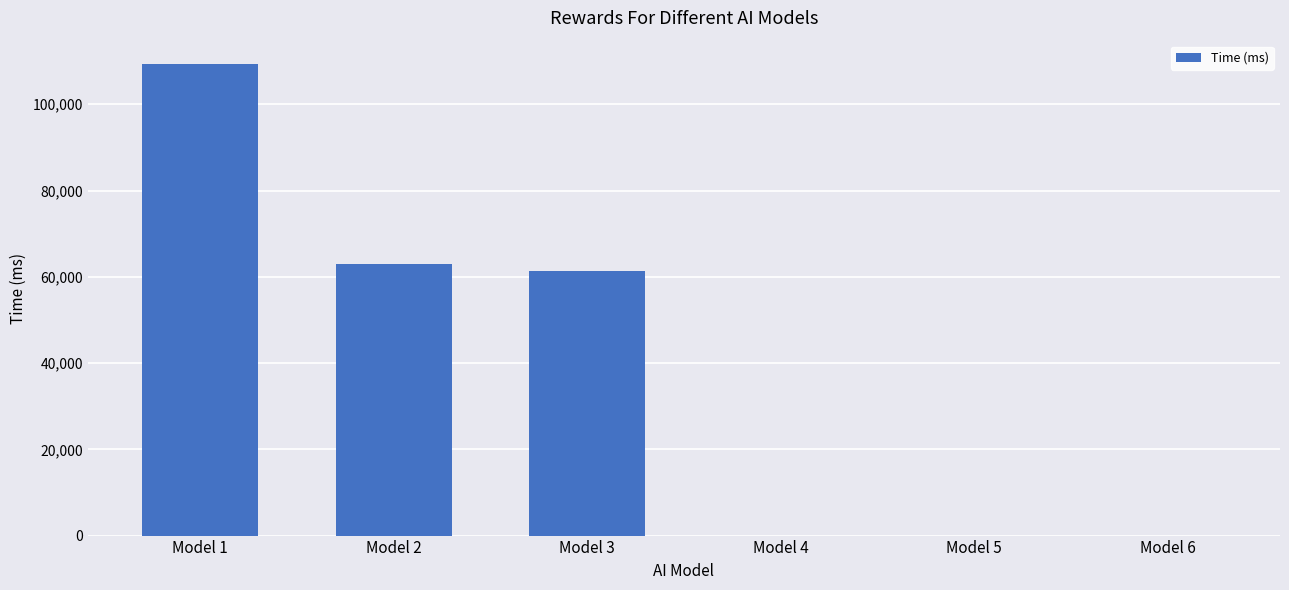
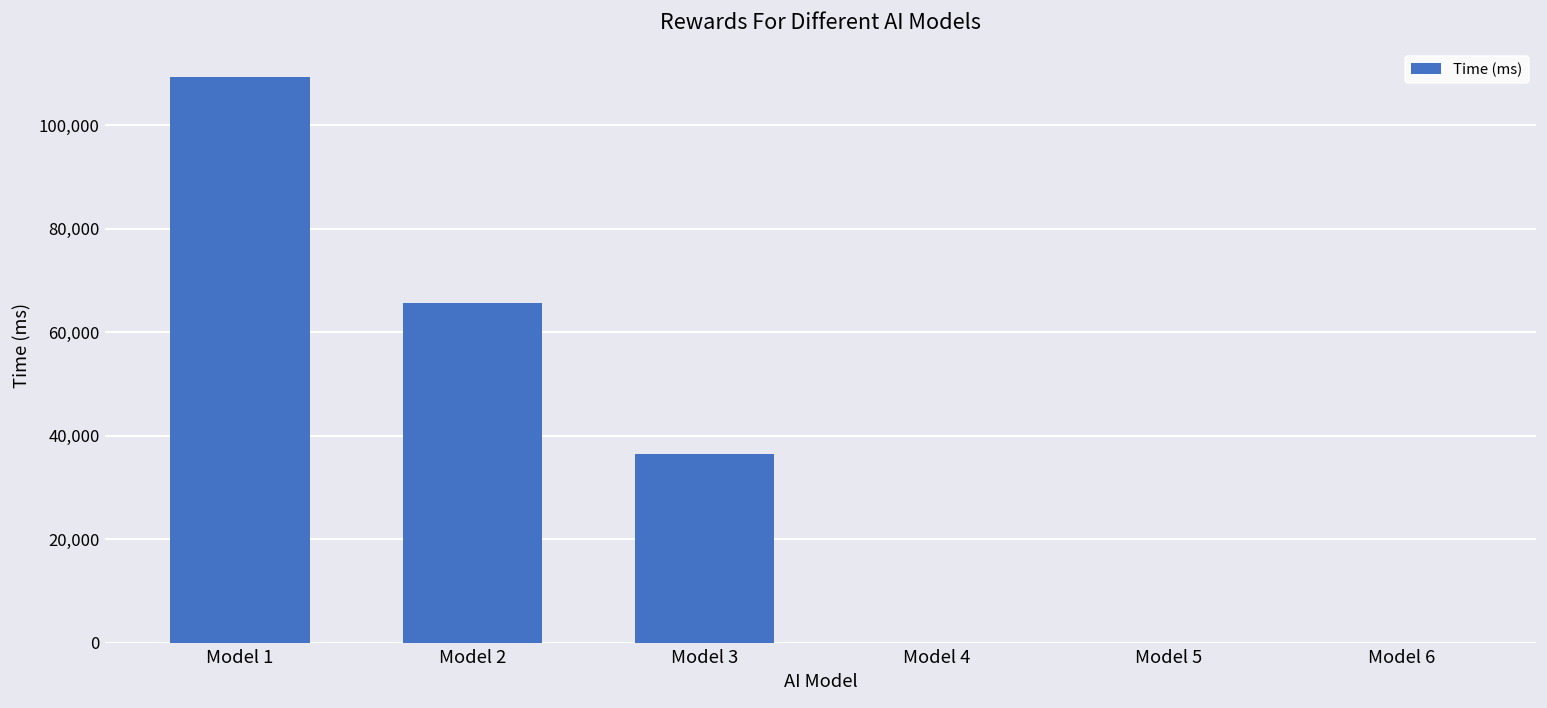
  {
    "Model 1": "109,000",
-   "Model 2": "63,000",
-   "Model 3": "61,000"
+   "Model 2": "66,000",
+   "Model 3": "36,000"
  }
